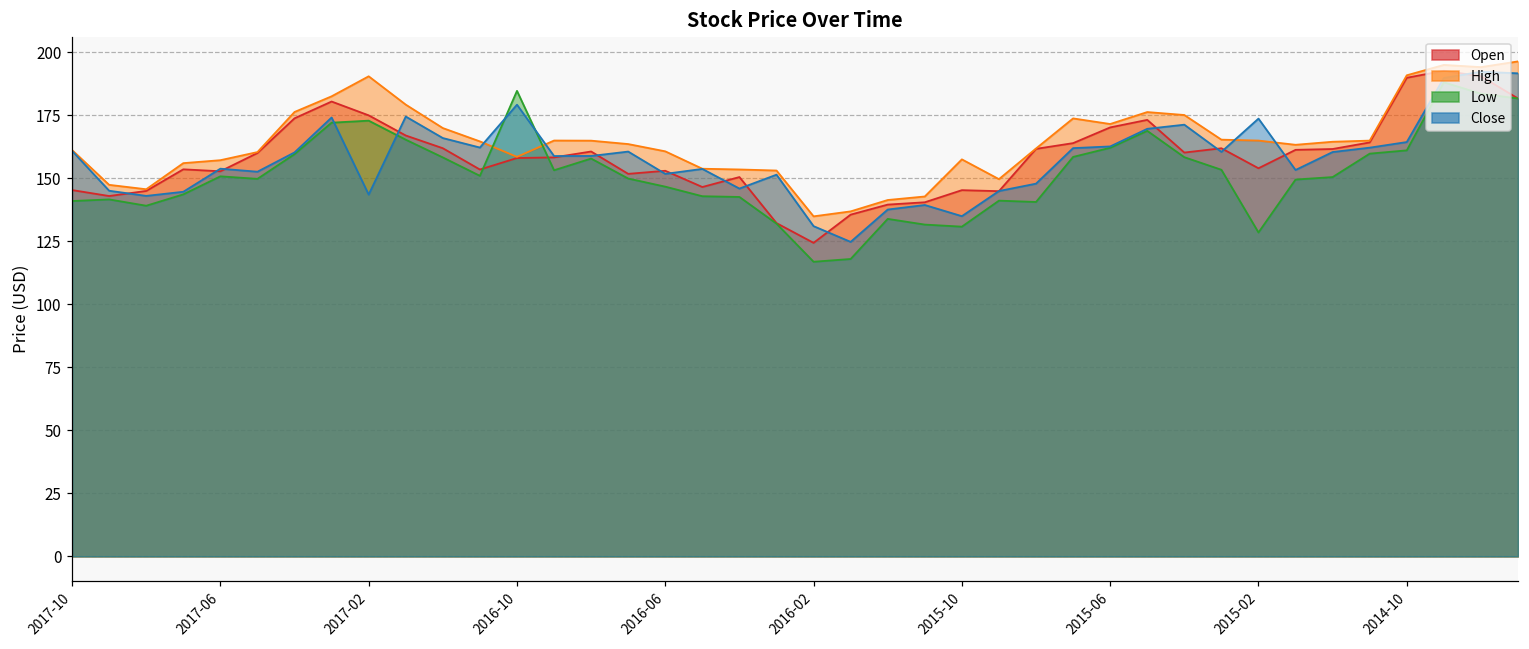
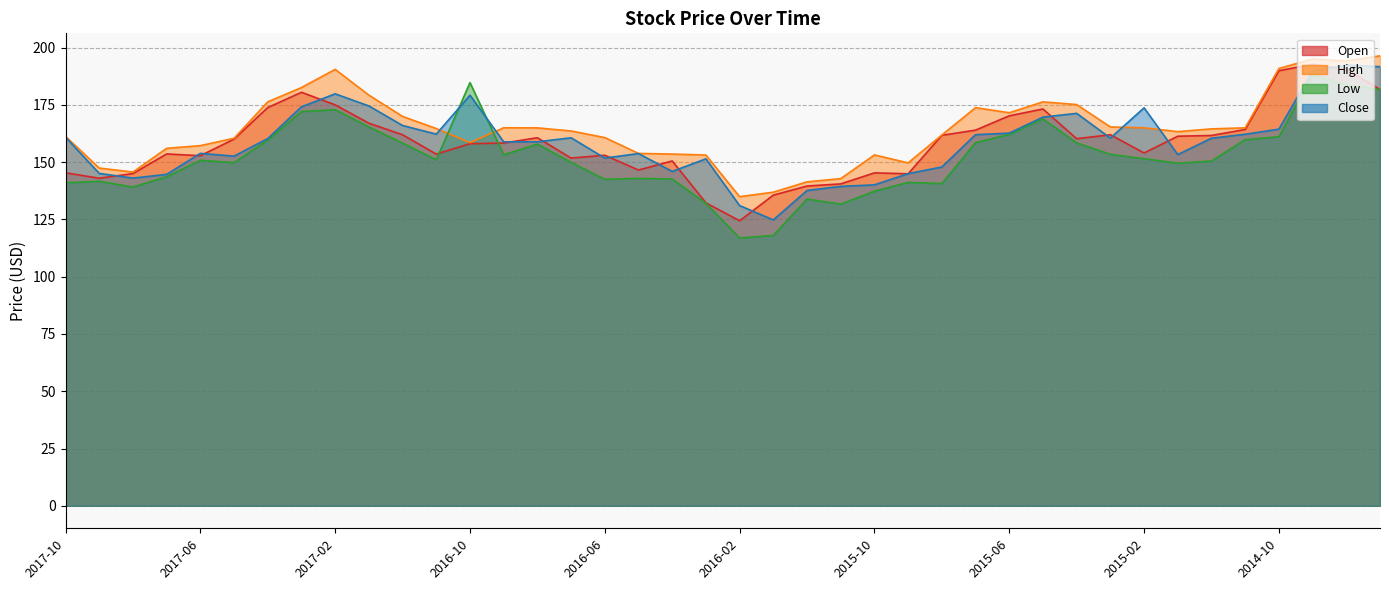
  {
    "Open": {
      "2017-10": 145,
      "2017-02": 175,
      "2016-06": 153,
      "2016-02": 124,
      "2015-10": 145,
      "2015-06": 170,
      "2015-02": 154
    },
    "High": {
      "2017-06": 157,
      "2017-02": 190,
      "2016-06": 161,
      "2016-02": 135,
-     "2015-10": 158,
+     "2015-10": 153,
      "2015-06": 172,
      "2015-02": 165
    },
    "Low": {
      "2017-10": 141,
      "2017-06": 151,
      "2017-02": 173,
      "2016-10": 185,
-     "2016-06": 147,
+     "2016-06": 143,
      "2016-02": 117,
-     "2015-10": 131,
-     "2015-02": 129,
+     "2015-10": 137,
+     "2015-02": 152,
      "2014-10": 161
    },
    "Close": {
-     "2017-02": 144,
+     "2017-02": 180,
      "2016-10": 179,
      "2016-06": 152,
      "2016-02": 131,
-     "2015-10": 135,
+     "2015-10": 140,
      "2015-02": 174,
      "2014-10": 164
    }
  }
